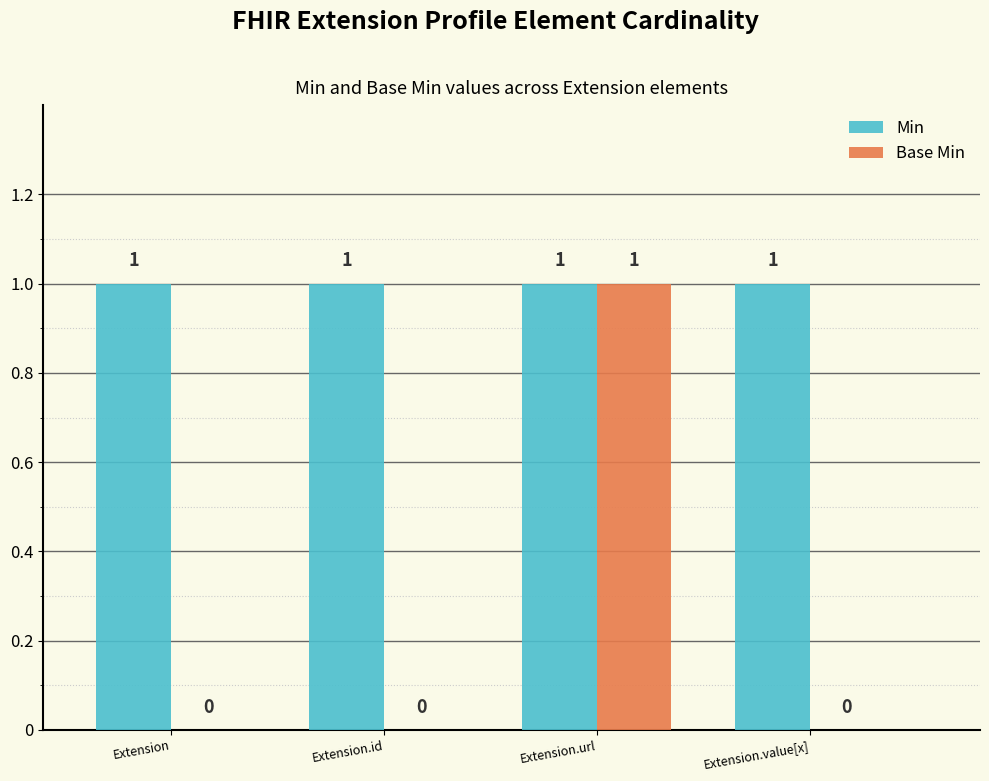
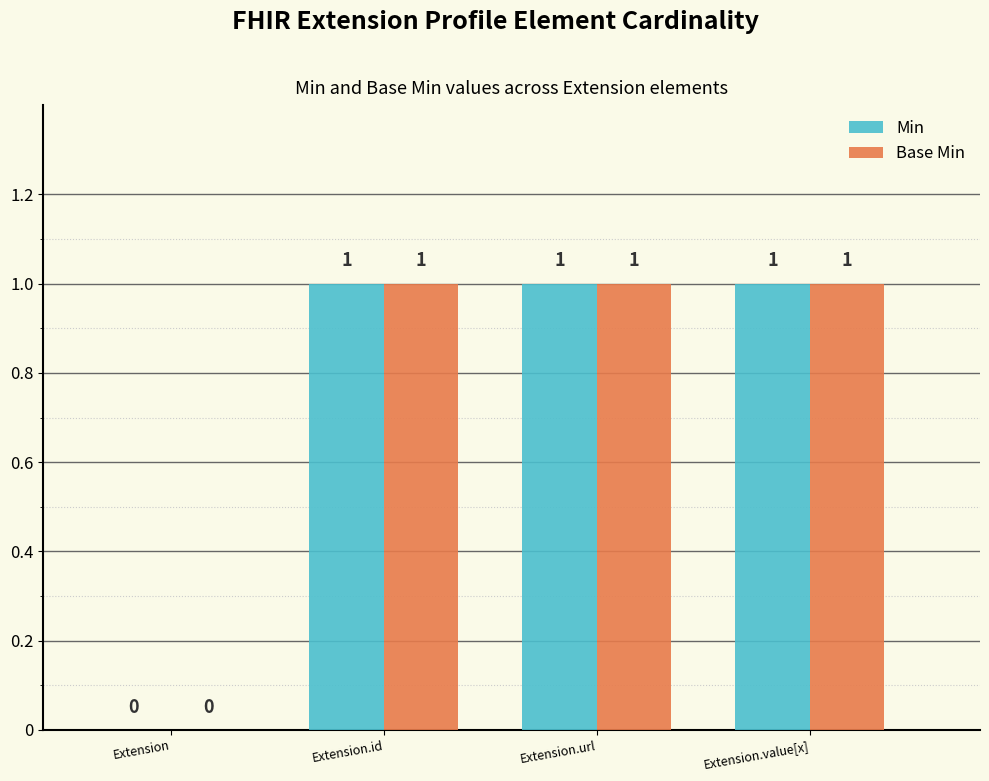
  {
    "Min": {
-     "Extension": 1,
+     "Extension": 0,
      "Extension.id": 1,
      "Extension.url": 1,
      "Extension.value[x]": 1
    },
    "Base Min": {
      "Extension": 0,
-     "Extension.id": 0,
+     "Extension.id": 1,
      "Extension.url": 1,
-     "Extension.value[x]": 0
+     "Extension.value[x]": 1
    }
  }
